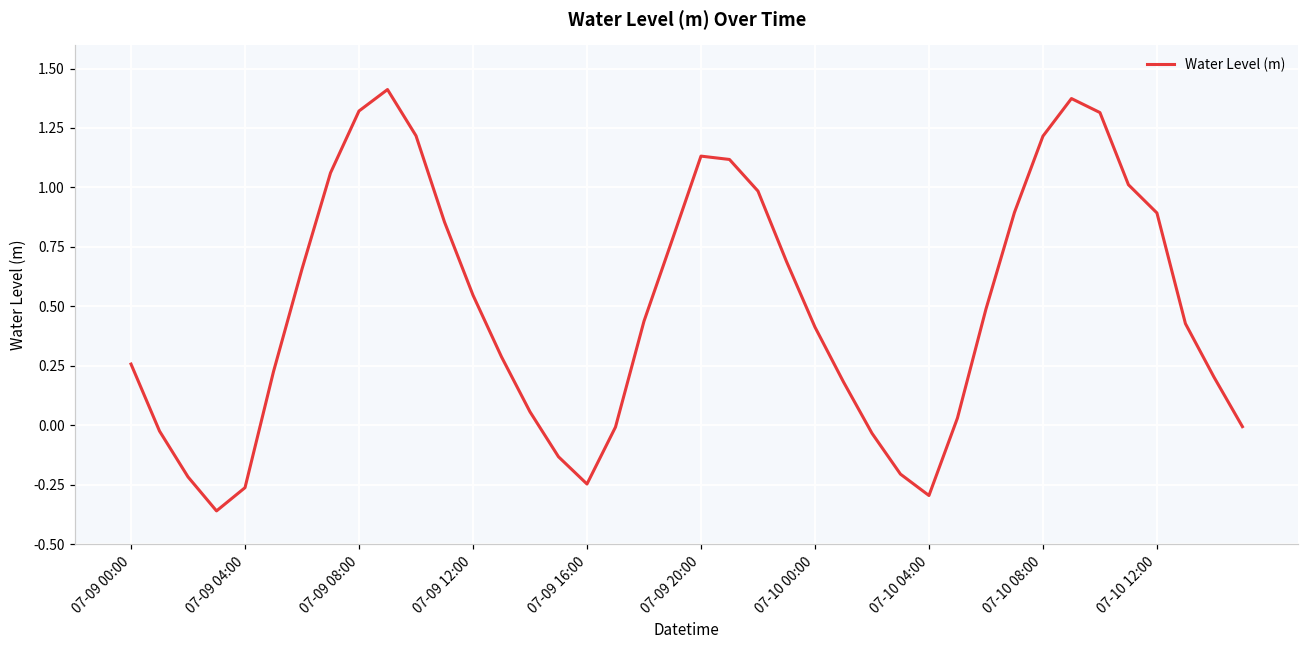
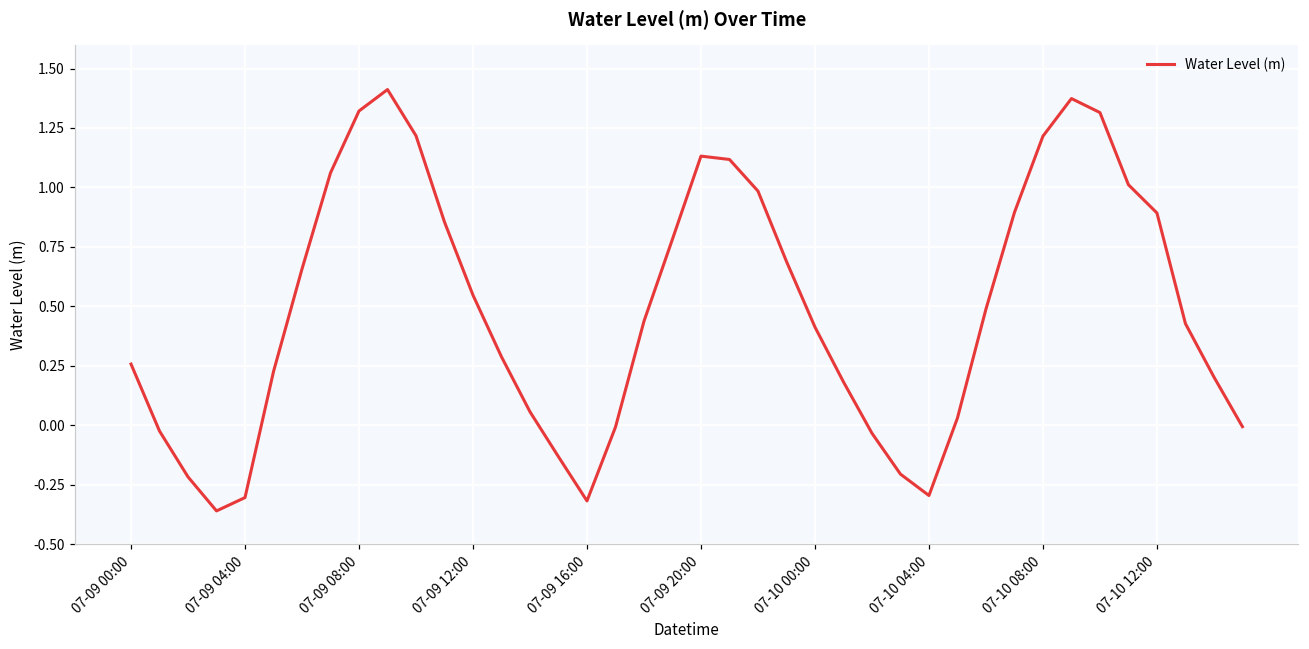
  {
    "07-09 00:00": 0.26,
-   "07-09 04:00": -0.26,
+   "07-09 04:00": -0.30,
    "07-09 08:00": 1.32,
    "07-09 12:00": 0.55,
-   "07-09 16:00": -0.25,
+   "07-09 16:00": -0.32,
    "07-09 20:00": 1.13,
    "07-10 00:00": 0.41,
    "07-10 04:00": -0.30,
    "07-10 08:00": 1.22,
    "07-10 12:00": 0.89
  }
